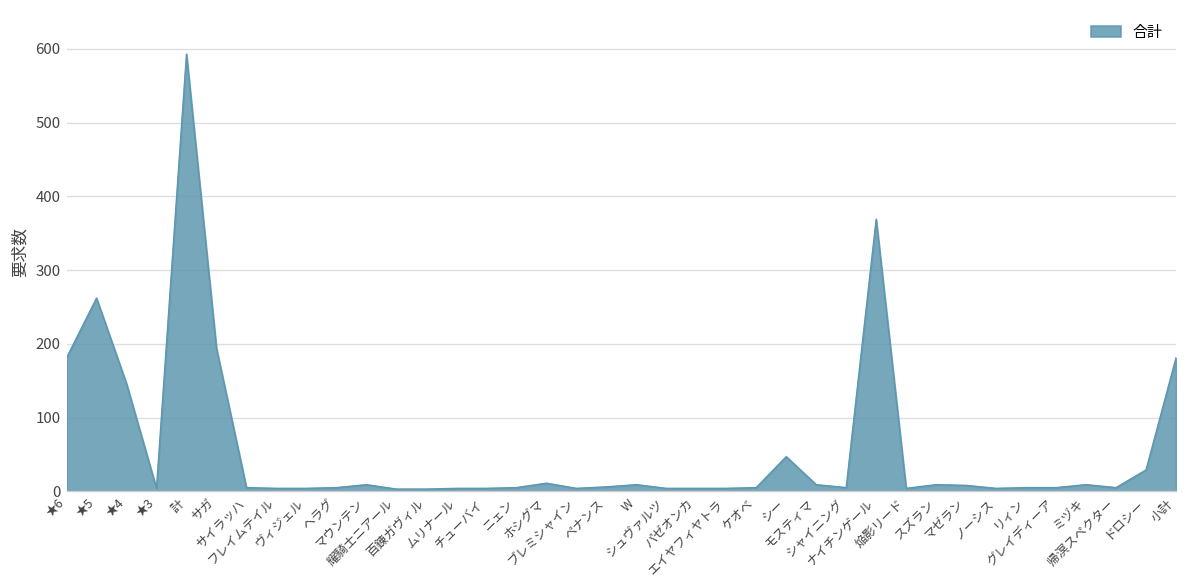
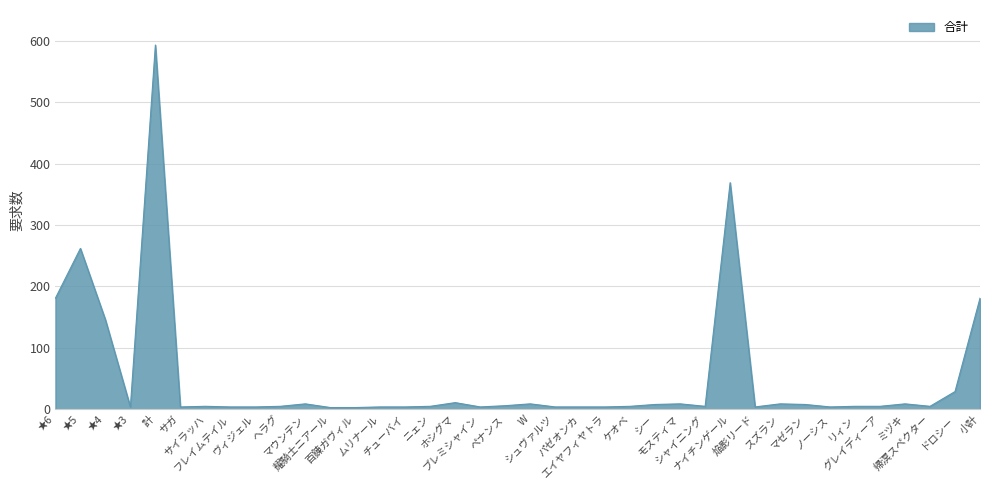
  {
    "★6": 180,
    "★5": 260,
    "★4": 150,
    "★3": 0,
    "計": 590,
-   "サガ": 190,
+   "サガ": 0,
    "サイラッハ": 10,
    "フレイムテイル": 0,
    "ヴィジェル": 0,
    "ヘラグ": 10,
    "マウンテン": 10,
    "耀騎士ニアール": 0,
    "百錬ガヴィル": 0,
    "ムリナール": 0,
    "チューバイ": 0,
    "ニェン": 10,
    "ホシグマ": 10,
    "ブレミシャイン": 0,
    "ペナンス": 10,
    "W": 10,
    "シュヴァルツ": 0,
    "パゼオンカ": 0,
    "エイヤフィヤトラ": 0,
    "ケオベ": 10,
-   "シー": 50,
+   "シー": 10,
    "モスティマ": 10,
    "シャイニング": 10,
    "ナイチンゲール": 370,
    "焔影リード": 0,
    "スズラン": 10,
    "マゼラン": 10,
    "ノーシス": 0,
    "リィン": 10,
    "グレイディーア": 10,
    "ミヅキ": 10,
    "帰溟スペクター": 10,
    "ドロシー": 30,
    "小計": 180
  }
